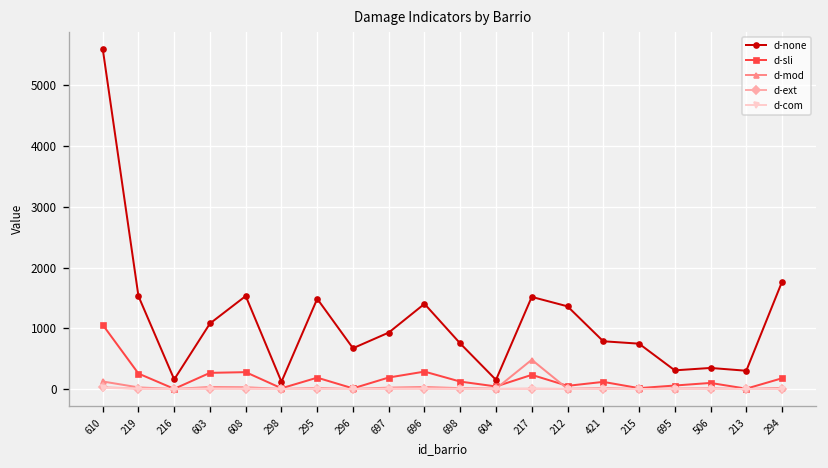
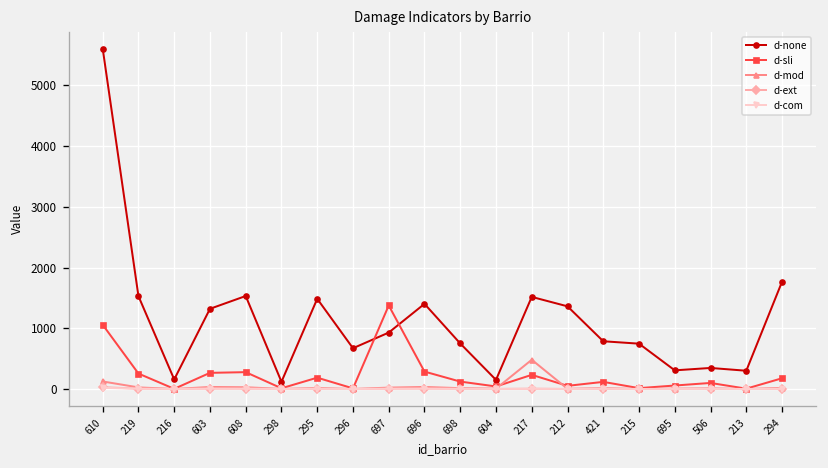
  {
    "d-none": {
      "610": 5600,
      "219": 1500,
      "216": 200,
-     "603": 1100,
+     "603": 1300,
      "608": 1500,
      "298": 100,
      "295": 1500,
      "296": 700,
      "697": 900,
      "696": 1400,
      "698": 800,
      "604": 200,
      "217": 1500,
      "212": 1400,
      "421": 800,
      "215": 700,
      "695": 300,
      "506": 300,
      "213": 300,
      "294": 1800
    },
    "d-sli": {
      "610": 1100,
      "219": 300,
      "603": 300,
      "608": 300,
      "295": 200,
-     "697": 200,
+     "697": 1400,
      "696": 300,
      "698": 100,
      "217": 200,
      "421": 100,
      "695": 100,
      "506": 100,
      "294": 200
    },
    "d-mod": {
      "610": 100,
      "217": 500
    },
    "d-com": {
      "610": 0,
      "217": 0
    }
  }
